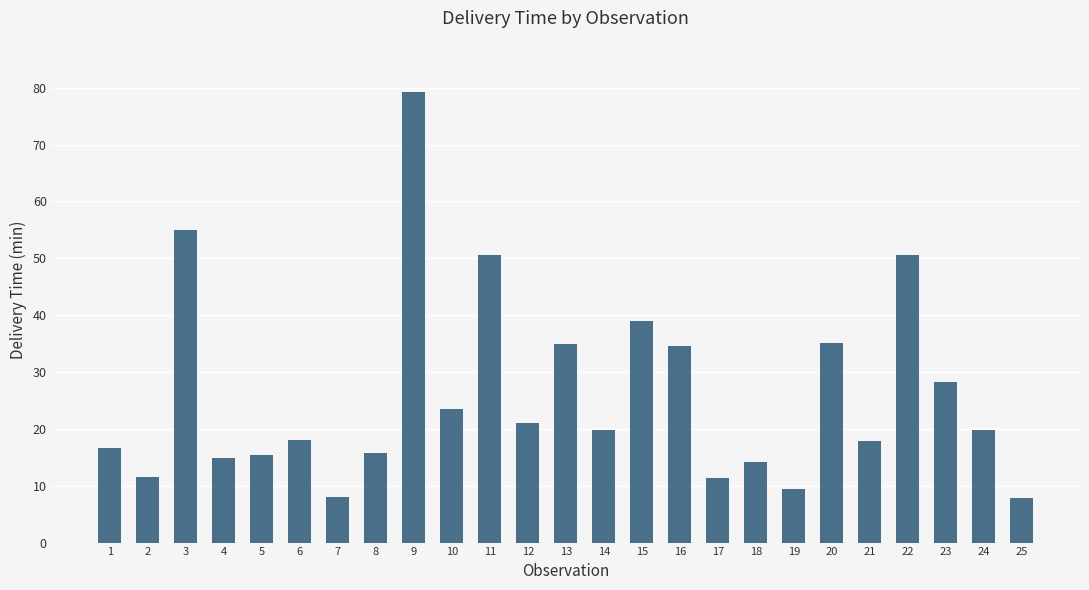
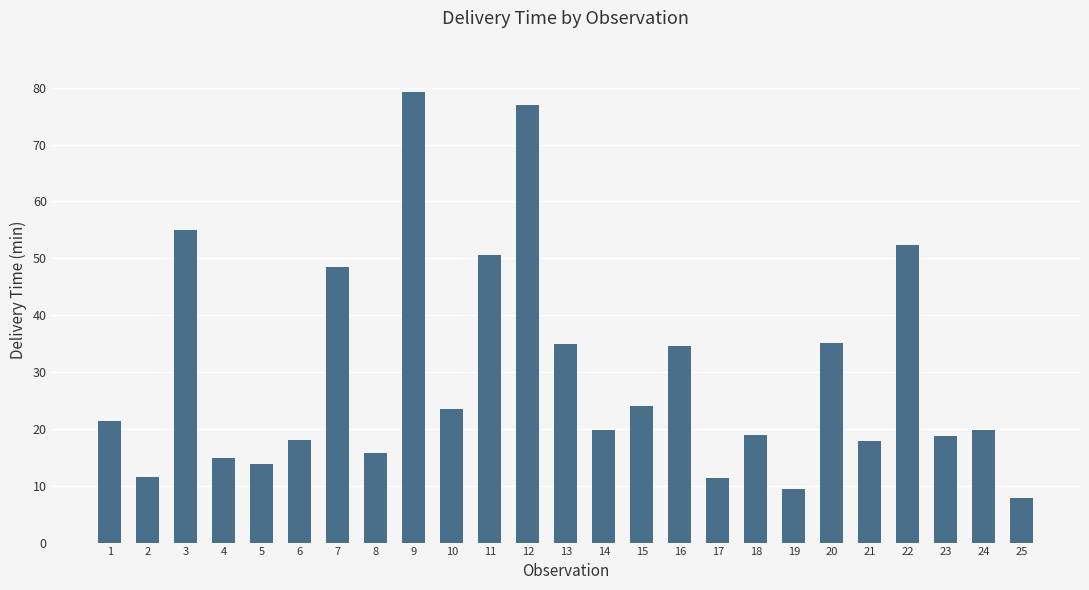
  {
-   "1": 17,
+   "1": 21,
    "2": 12,
    "3": 55,
    "4": 15,
-   "5": 15,
+   "5": 14,
    "6": 18,
-   "7": 8,
+   "7": 48,
    "8": 16,
    "9": 79,
    "10": 24,
    "11": 50,
-   "12": 21,
+   "12": 77,
    "13": 35,
    "14": 20,
-   "15": 39,
+   "15": 24,
    "16": 35,
    "17": 11,
-   "18": 14,
+   "18": 19,
    "19": 10,
    "20": 35,
    "21": 18,
-   "22": 51,
-   "23": 28,
+   "22": 52,
+   "23": 19,
    "24": 20,
    "25": 8
  }
